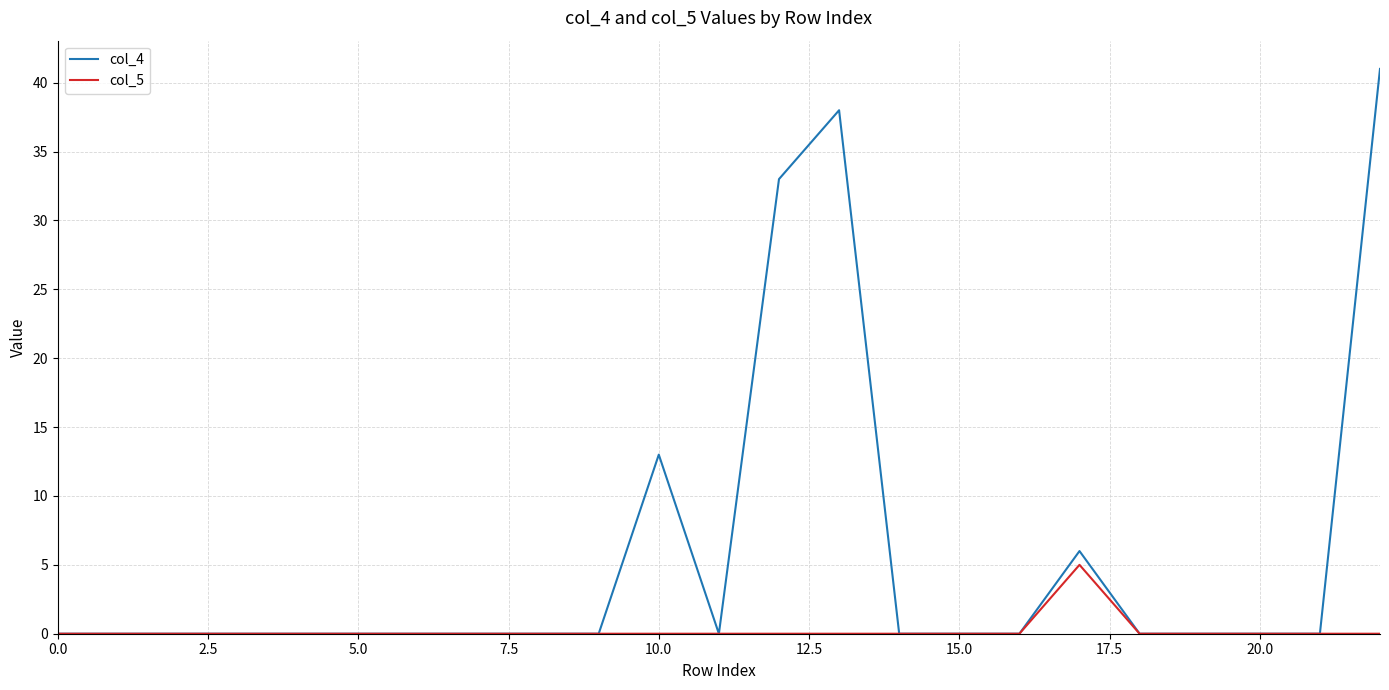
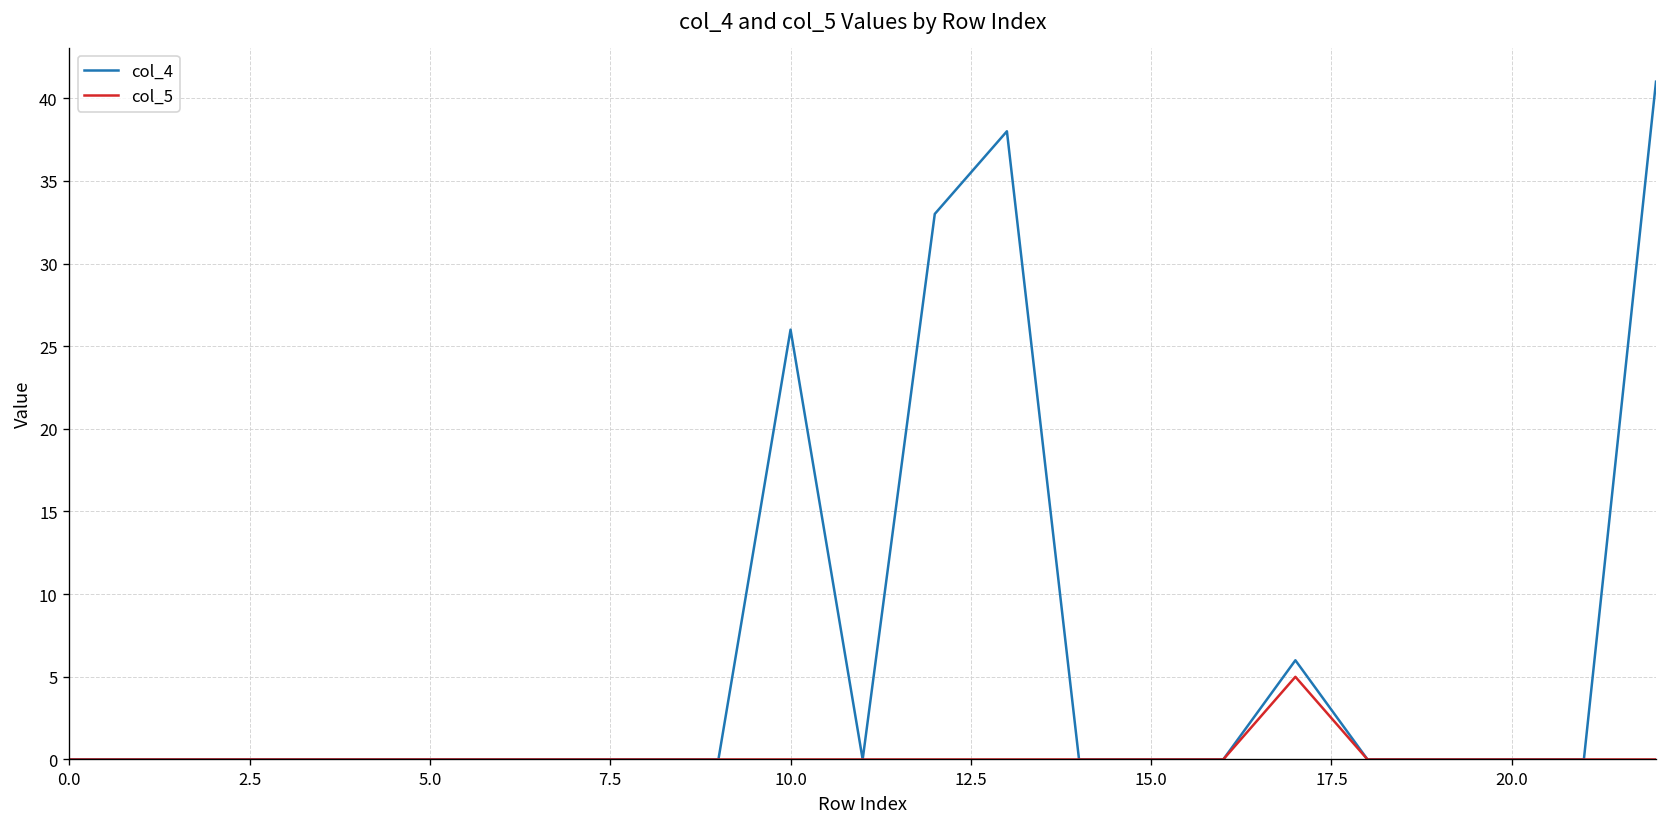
  {
    "col_4": {
-     "10.0": 13
+     "10.0": 26
    },
    "col_5": {
      "10.0": 0
    }
  }
